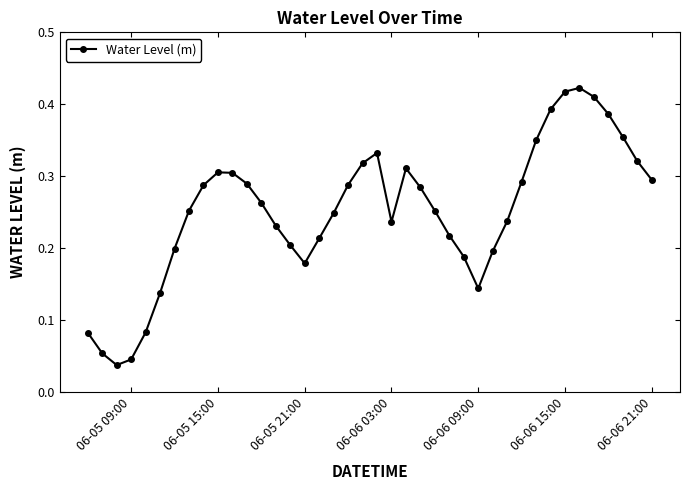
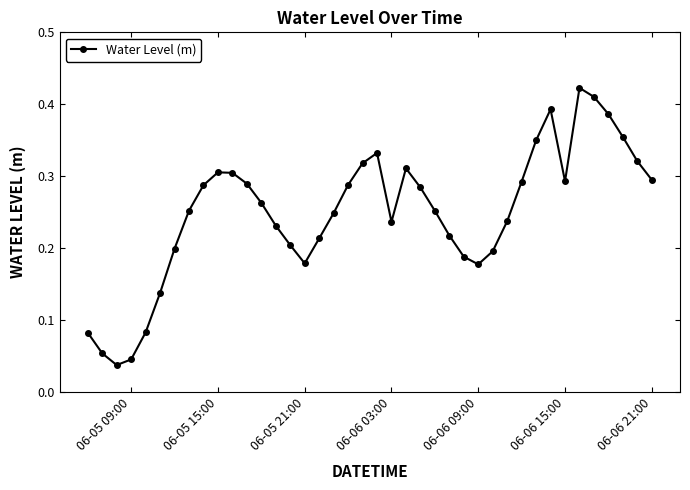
  {
    "06-05 09:00": 0.05,
    "06-05 15:00": 0.31,
    "06-05 21:00": 0.18,
    "06-06 03:00": 0.24,
-   "06-06 09:00": 0.14,
-   "06-06 15:00": 0.42,
+   "06-06 09:00": 0.18,
+   "06-06 15:00": 0.29,
    "06-06 21:00": 0.29
  }
